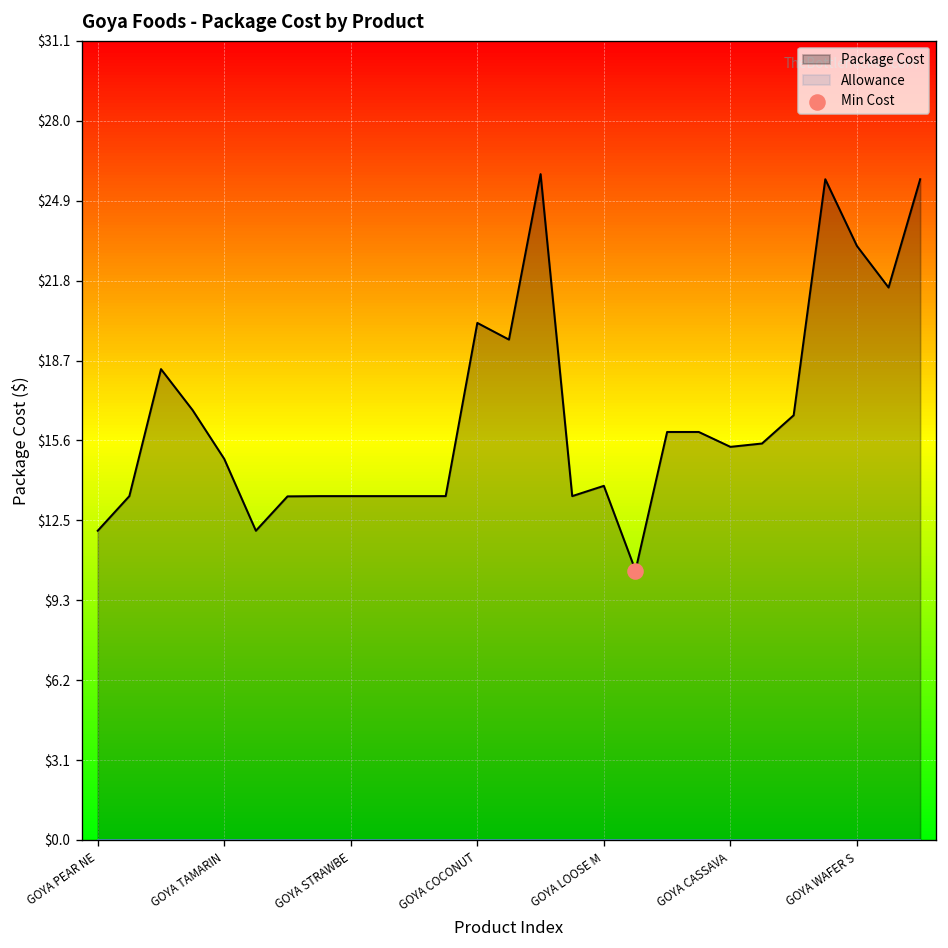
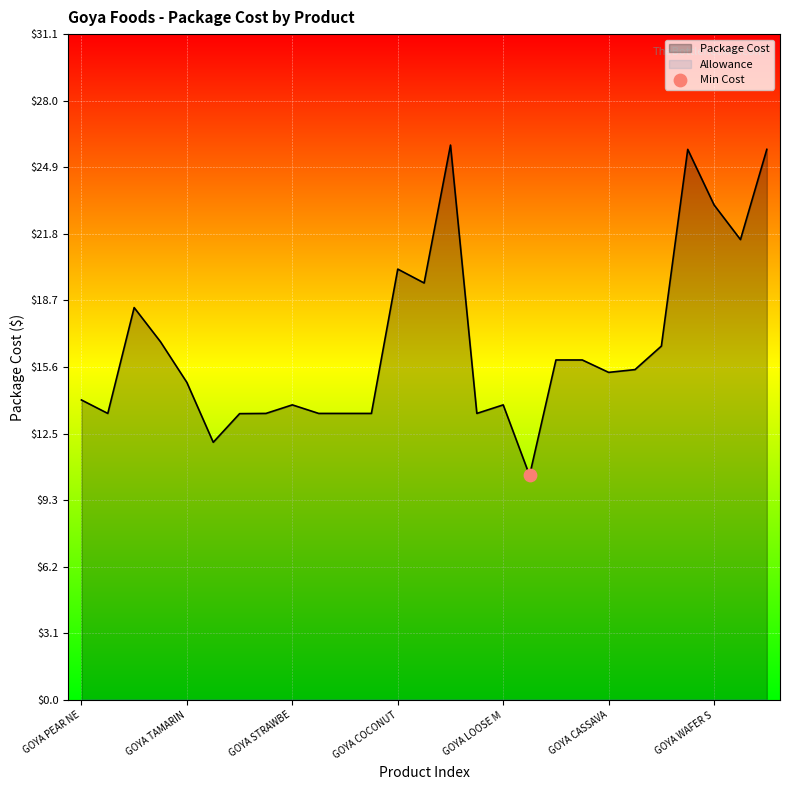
  {
    "Package Cost": {
-     "GOYA PEAR NE": "$12.1",
+     "GOYA PEAR NE": "$14.0",
      "GOYA TAMARIN": "$14.9",
-     "GOYA STRAWBE": "$13.4",
+     "GOYA STRAWBE": "$13.8",
      "GOYA COCONUT": "$20.2",
      "GOYA LOOSE M": "$13.8",
      "GOYA CASSAVA": "$15.3",
      "GOYA WAFER S": "$23.2"
    },
    "Allowance": {
      "GOYA PEAR NE": "$0.0",
      "GOYA TAMARIN": "$0.0",
      "GOYA STRAWBE": "$0.0",
      "GOYA COCONUT": "$0.0",
      "GOYA LOOSE M": "$0.0",
      "GOYA CASSAVA": "$0.0",
      "GOYA WAFER S": "$0.0"
    }
  }
